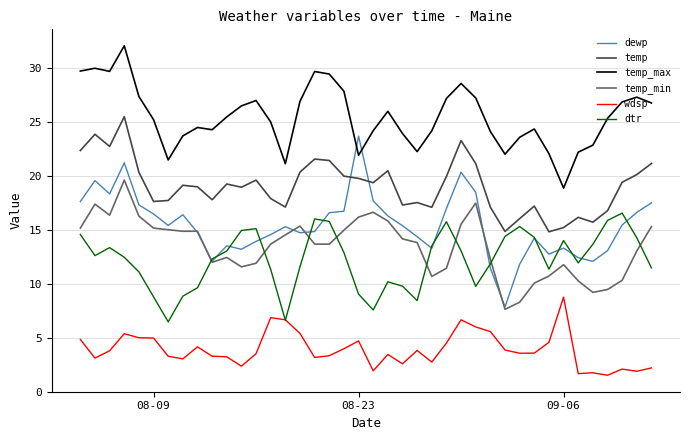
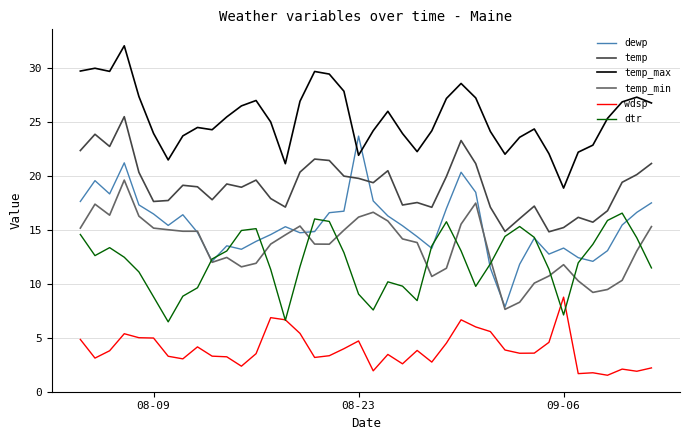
  {
    "dewp": {
      "08-09": 16.5,
      "08-23": 23.7,
      "09-06": 13.3
    },
    "temp_max": {
-     "08-09": 25.2,
+     "08-09": 23.9,
      "08-23": 21.9,
      "09-06": 18.9
    },
    "wdsp": {
      "08-09": 5.0,
      "08-23": 4.7,
      "09-06": 8.8
    },
    "dtr": {
      "08-09": 8.8,
      "08-23": 9.0,
-     "09-06": 14.0
+     "09-06": 7.1
    }
  }
